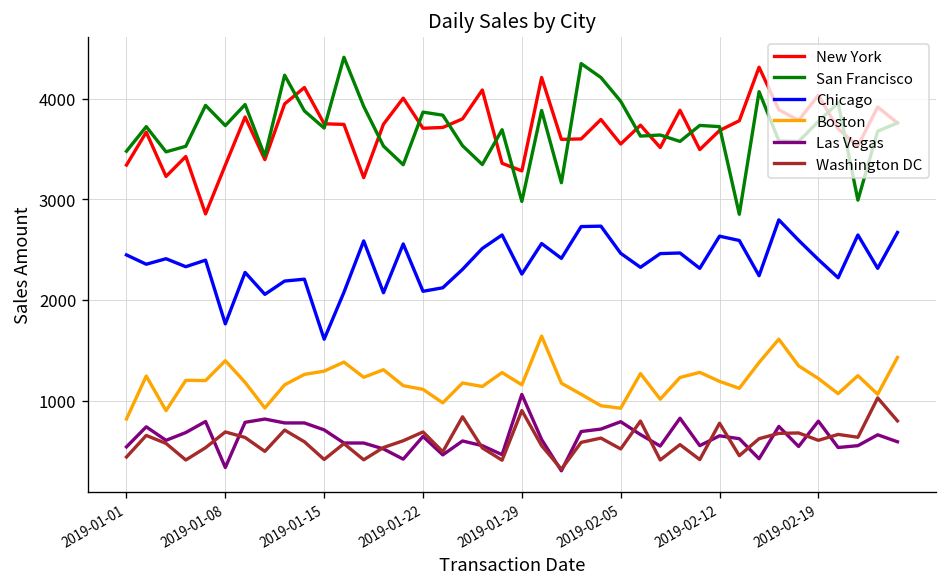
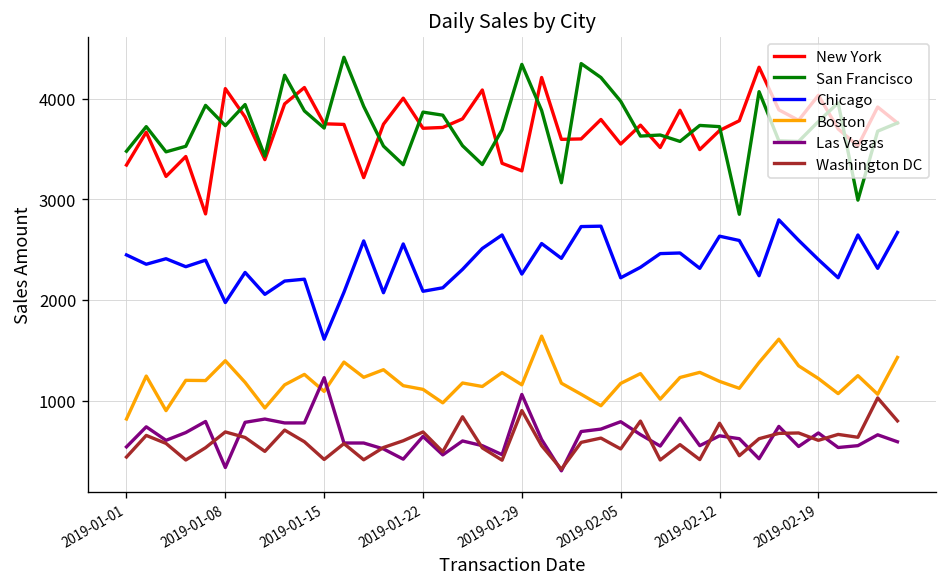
  {
    "New York": {
      "2019-01-01": 3300,
-     "2019-01-08": 3300,
+     "2019-01-08": 4100,
      "2019-01-15": 3800,
      "2019-01-22": 3700,
      "2019-01-29": 3300,
      "2019-02-05": 3500,
      "2019-02-12": 3700
    },
    "San Francisco": {
      "2019-01-01": 3500,
      "2019-01-08": 3700,
      "2019-01-15": 3700,
      "2019-01-22": 3900,
-     "2019-01-29": 3000,
+     "2019-01-29": 4300,
      "2019-02-05": 4000,
      "2019-02-12": 3700
    },
    "Chicago": {
      "2019-01-01": 2400,
-     "2019-01-08": 1800,
+     "2019-01-08": 2000,
      "2019-01-15": 1600,
      "2019-01-22": 2100,
      "2019-01-29": 2300,
-     "2019-02-05": 2500,
+     "2019-02-05": 2200,
      "2019-02-12": 2600,
      "2019-02-19": 2400
    },
    "Boston": {
      "2019-01-01": 800,
      "2019-01-08": 1400,
-     "2019-01-15": 1300,
+     "2019-01-15": 1100,
      "2019-01-22": 1100,
      "2019-01-29": 1200,
-     "2019-02-05": 900,
+     "2019-02-05": 1200,
      "2019-02-12": 1200,
      "2019-02-19": 1200
    },
    "Las Vegas": {
      "2019-01-01": 500,
      "2019-01-08": 300,
-     "2019-01-15": 700,
+     "2019-01-15": 1200,
      "2019-01-22": 600,
      "2019-01-29": 1100,
      "2019-02-05": 800,
      "2019-02-12": 600,
-     "2019-02-19": 800
+     "2019-02-19": 700
    },
    "Washington DC": {
      "2019-01-01": 400,
      "2019-01-08": 700,
      "2019-01-15": 400,
      "2019-01-22": 700,
      "2019-01-29": 900,
      "2019-02-05": 500,
      "2019-02-12": 800,
      "2019-02-19": 600
    }
  }
